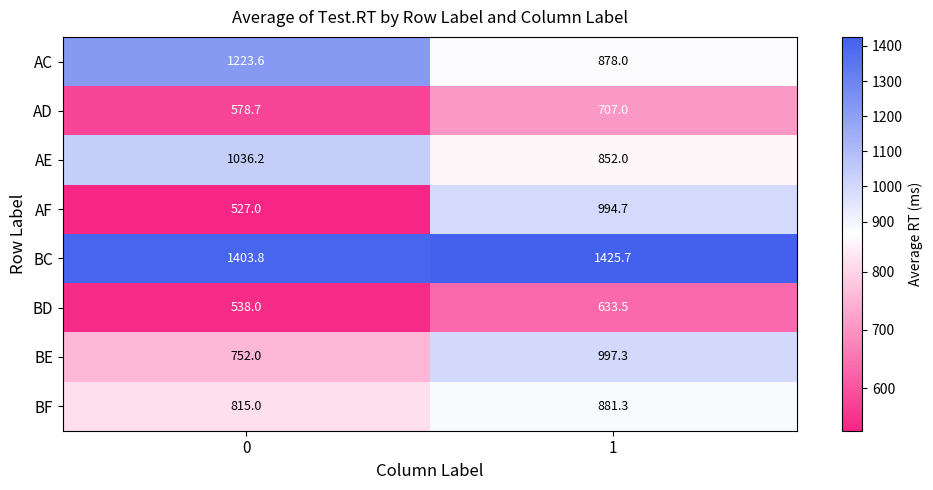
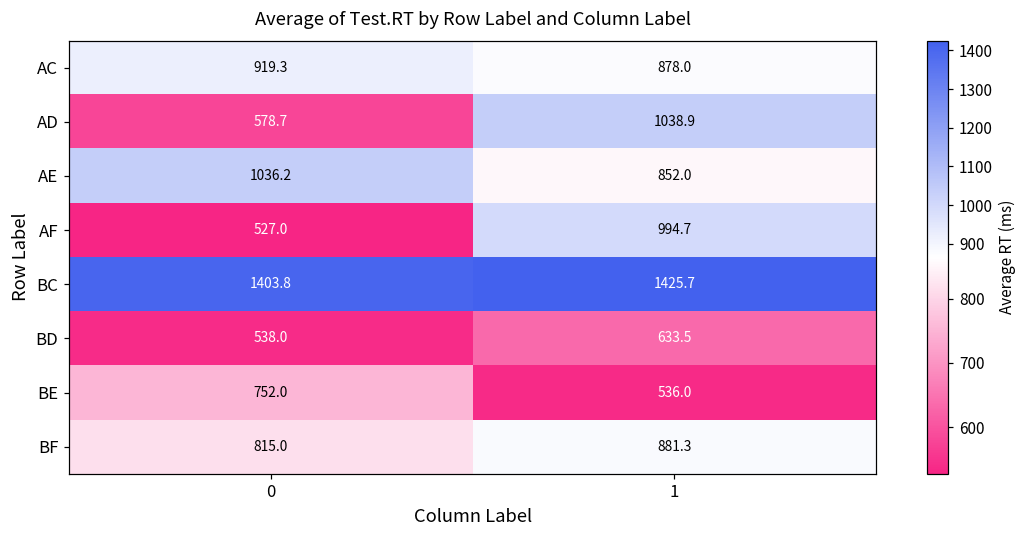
  {
    "AC": {
-     "0": 1223.6,
+     "0": 919.3,
      "1": 878.0
    },
    "AD": {
      "0": 578.7,
-     "1": 707.0
+     "1": 1038.9
    },
    "AE": {
      "0": 1036.2,
      "1": 852.0
    },
    "AF": {
      "0": 527.0,
      "1": 994.7
    },
    "BC": {
      "0": 1403.8,
      "1": 1425.7
    },
    "BD": {
      "0": 538.0,
      "1": 633.5
    },
    "BE": {
      "0": 752.0,
-     "1": 997.3
+     "1": 536.0
    },
    "BF": {
      "0": 815.0,
      "1": 881.3
    }
  }
